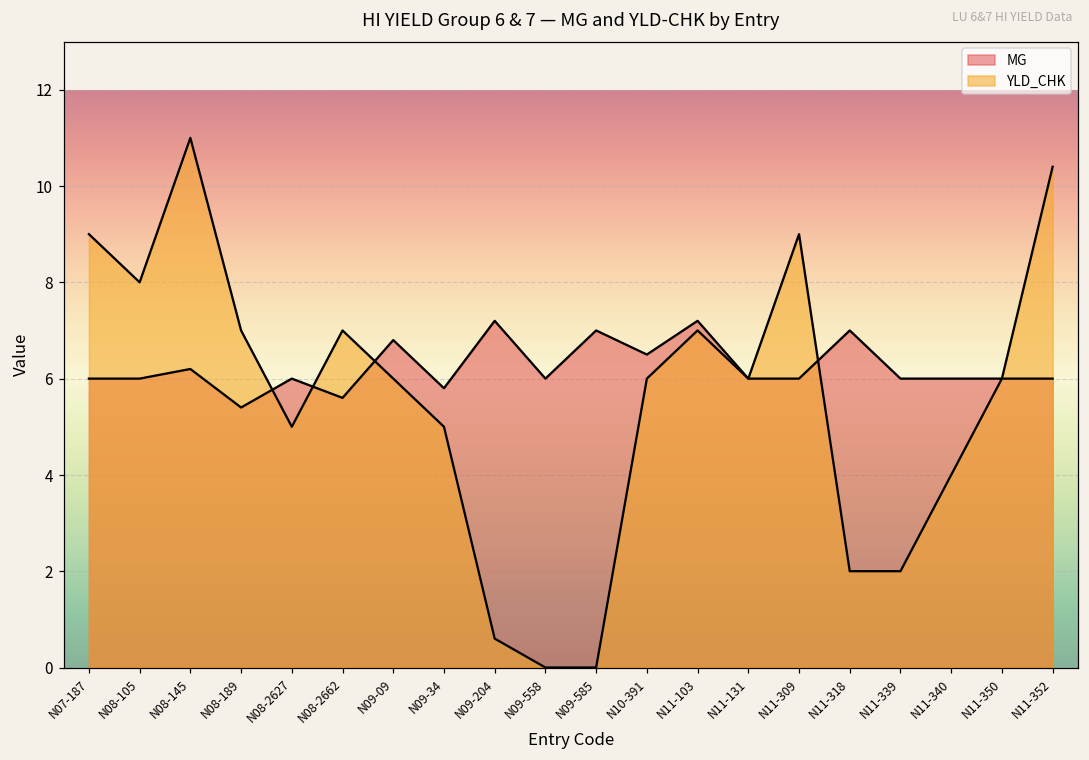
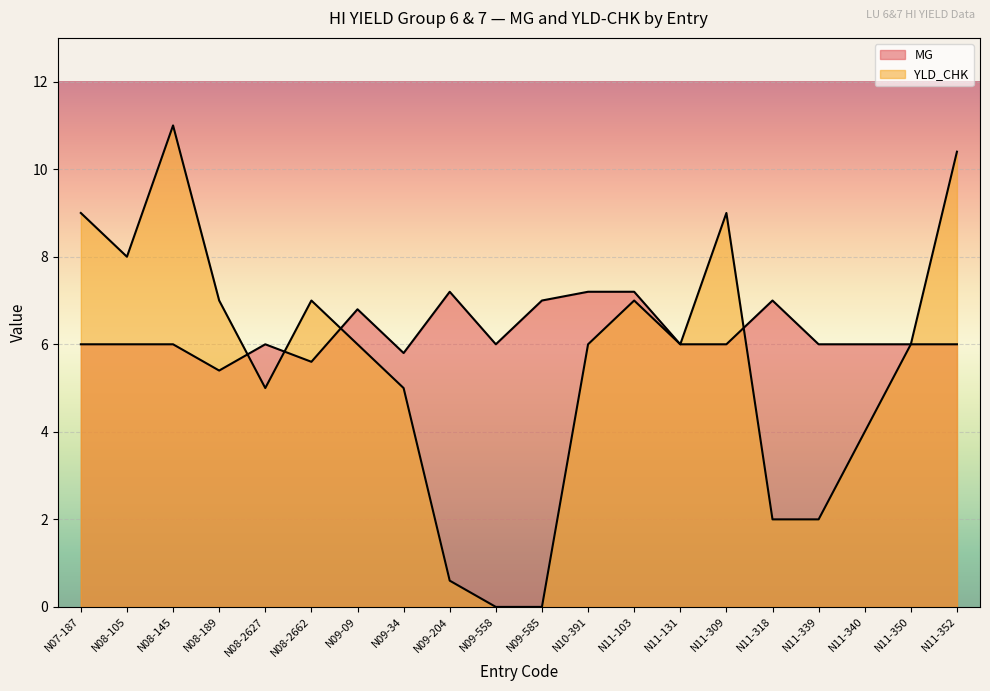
  {
    "MG": {
      "N07-187": 6.0,
      "N08-105": 6.0,
-     "N08-145": 6.2,
+     "N08-145": 6.0,
      "N08-189": 5.4,
      "N08-2627": 6.0,
      "N08-2662": 5.6,
      "N09-09": 6.8,
      "N09-34": 5.8,
      "N09-204": 7.2,
      "N09-558": 6.0,
      "N09-585": 7.0,
-     "N10-391": 6.5,
+     "N10-391": 7.2,
      "N11-103": 7.2,
      "N11-309": 6.0,
      "N11-318": 7.0,
      "N11-339": 6.0,
      "N11-340": 6.0,
      "N11-352": 6.0
    },
    "YLD_CHK": {
      "N07-187": 9.0,
      "N08-105": 8.0,
      "N08-145": 11.0,
      "N08-189": 7.0,
      "N08-2627": 5.0,
      "N08-2662": 7.0,
      "N09-09": 6.0,
      "N09-34": 5.0,
      "N09-204": 0.6,
      "N09-558": 0.0,
      "N09-585": 0.0,
      "N10-391": 6.0,
      "N11-103": 7.0,
      "N11-309": 9.0,
      "N11-318": 2.0,
      "N11-339": 2.0,
      "N11-340": 4.0,
      "N11-352": 10.4
    }
  }
